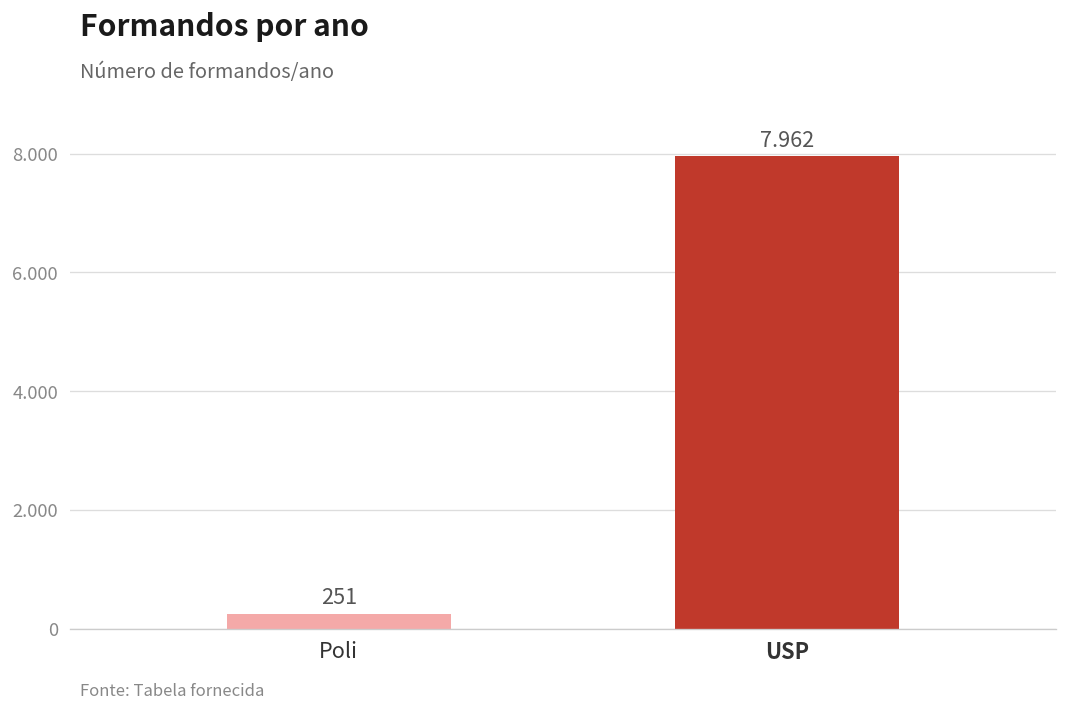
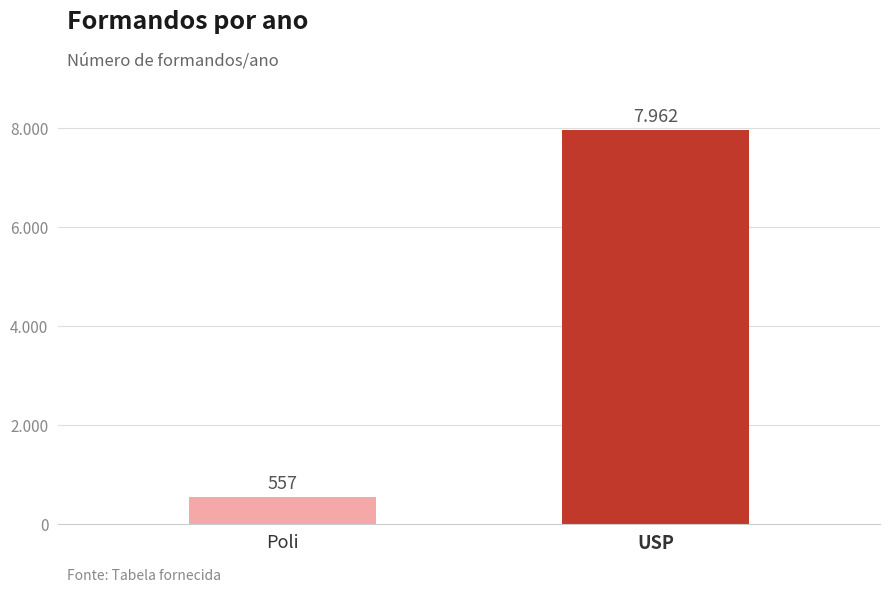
  {
-   "Poli": 251
+   "Poli": 557
  }
